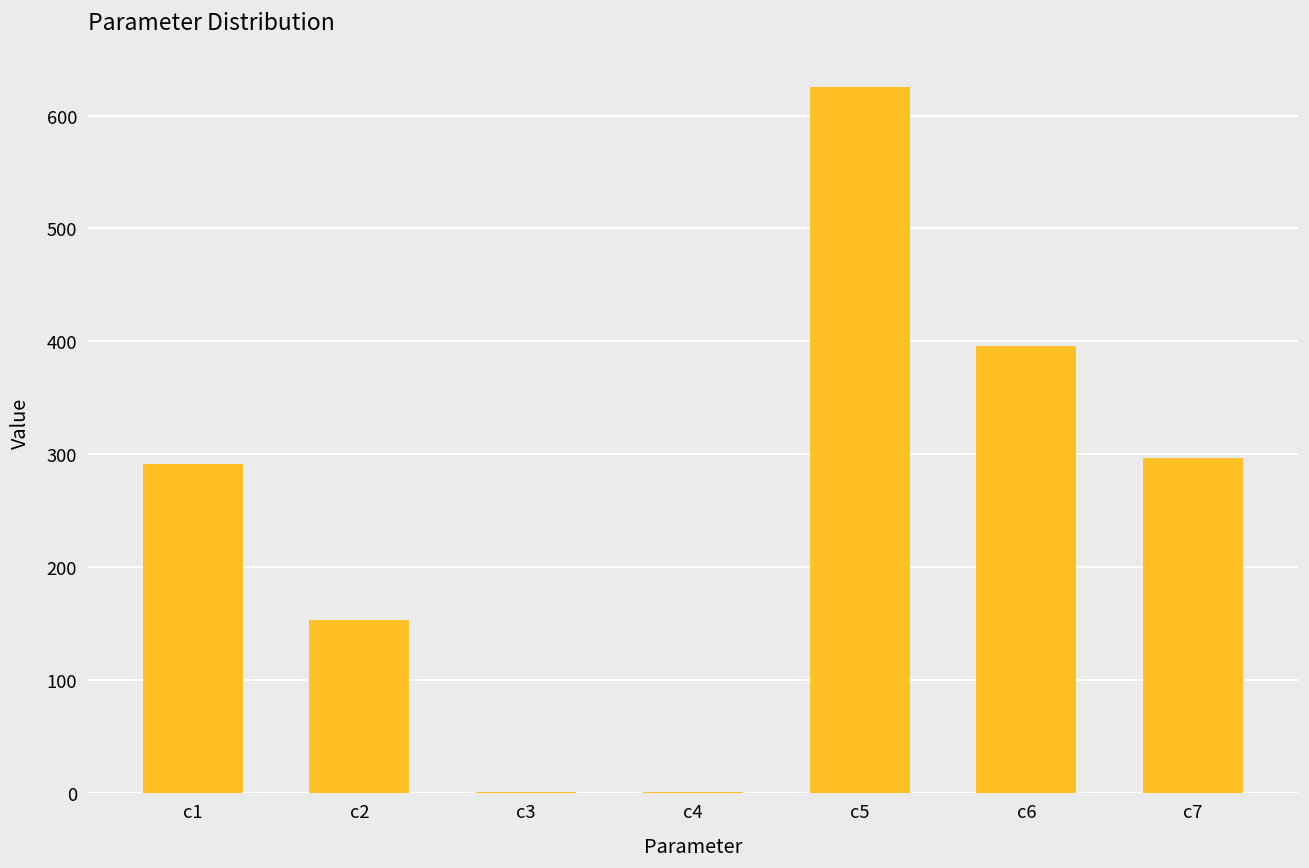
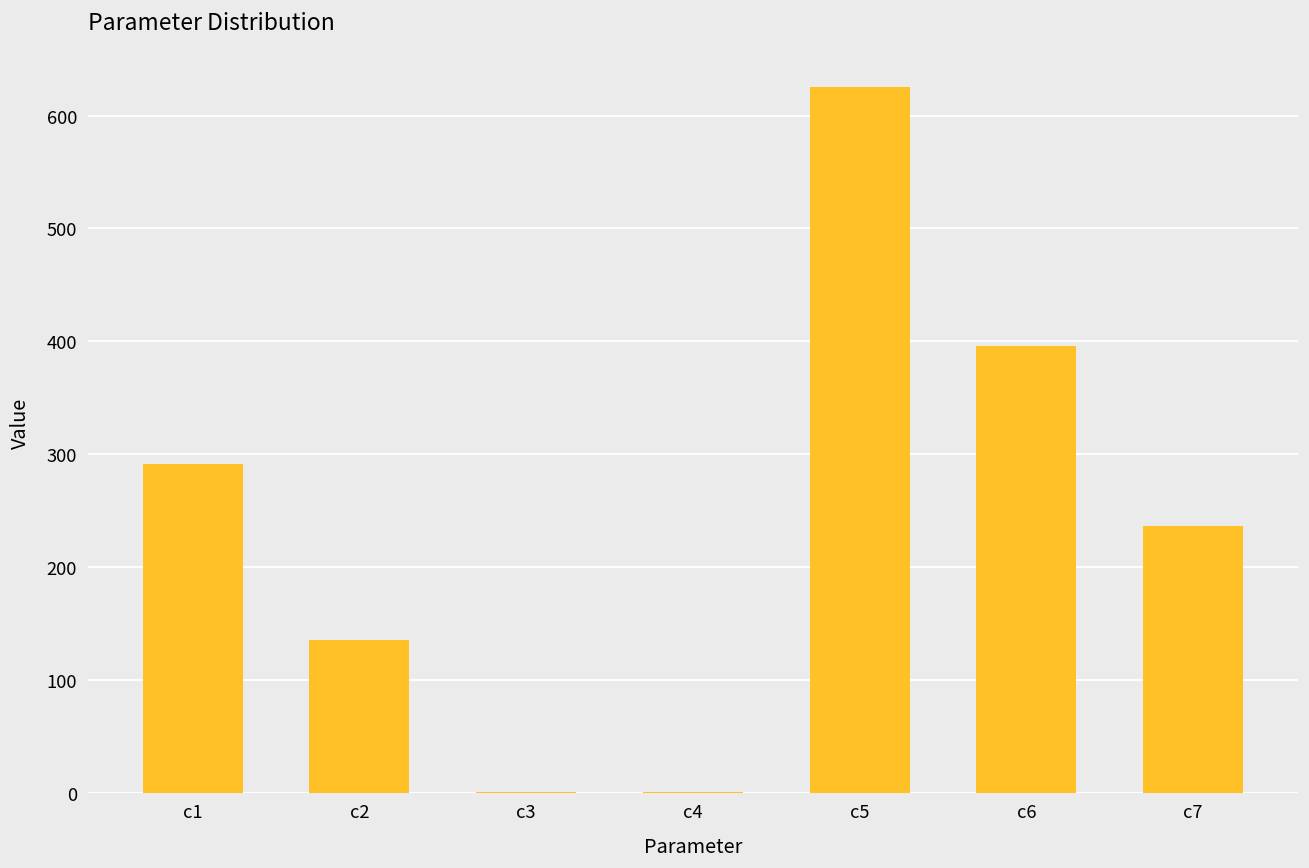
  {
    "c1": 291,
-   "c2": 153,
+   "c2": 135,
    "c5": 625,
    "c6": 396,
-   "c7": 296
+   "c7": 236
  }
